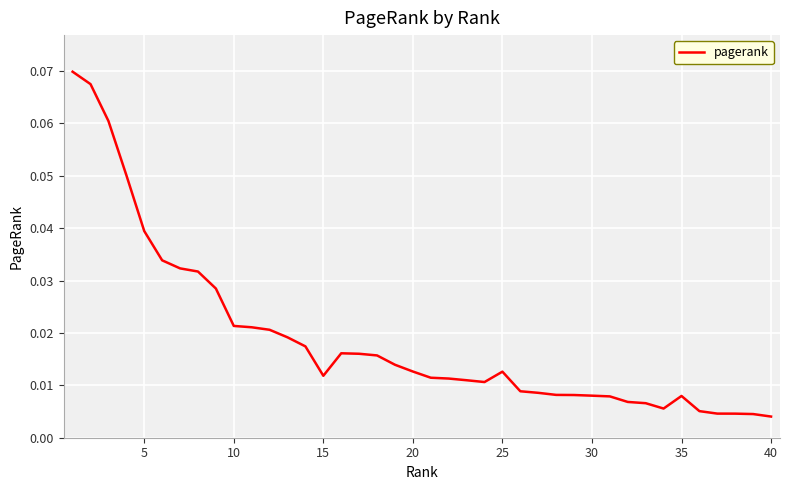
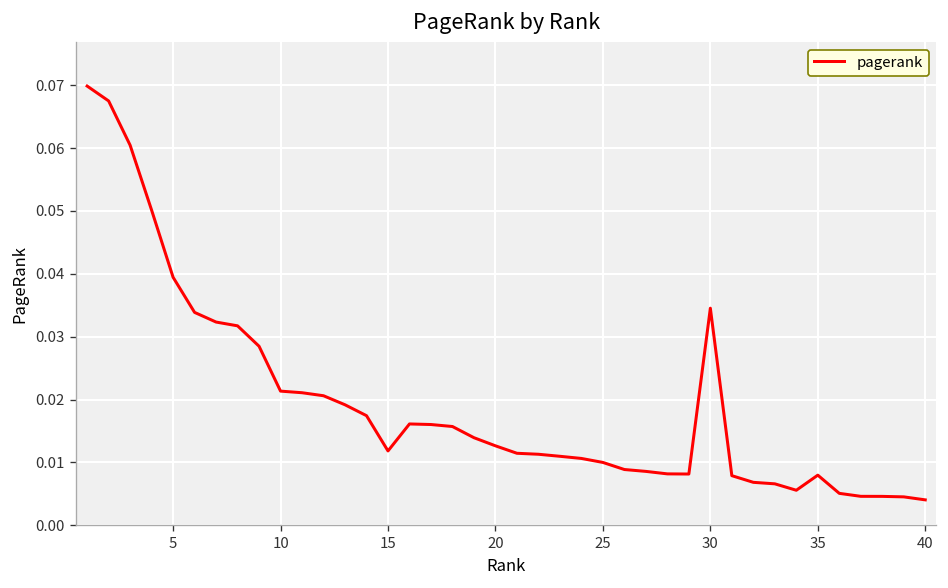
  {
    "5": 0.039,
    "10": 0.021,
    "15": 0.012,
    "20": 0.013,
-   "25": 0.013,
-   "30": 0.008,
+   "25": 0.010,
+   "30": 0.035,
    "35": 0.008,
    "40": 0.004
  }
